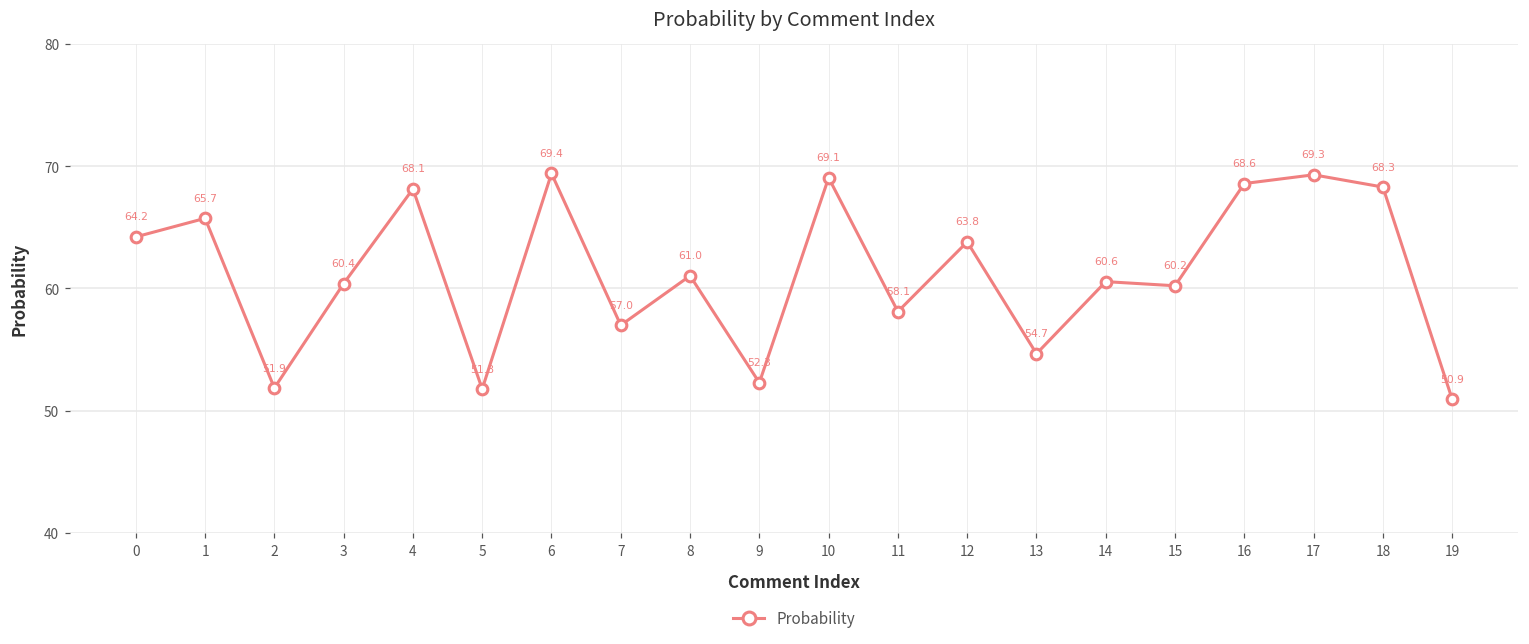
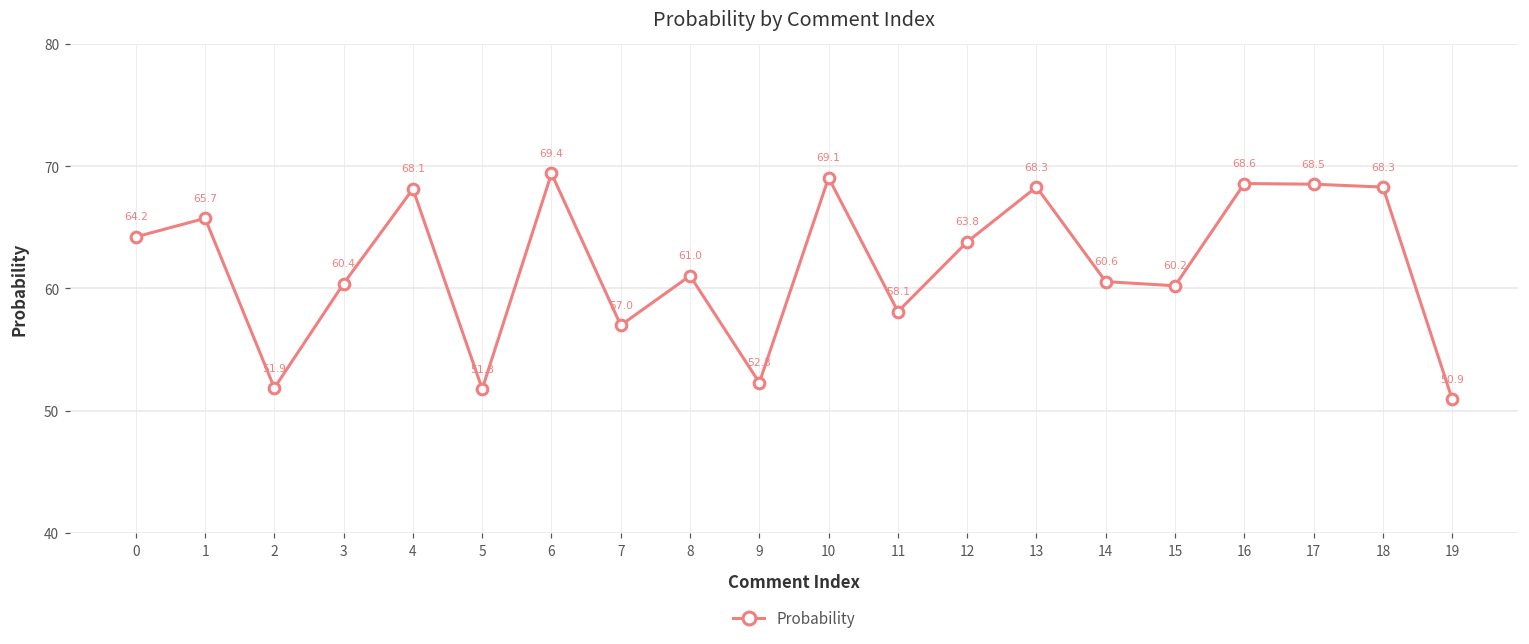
  {
    "0": 64.2,
    "1": 65.7,
    "2": 51.9,
    "3": 60.4,
    "4": 68.1,
    "5": 51.8,
    "6": 69.4,
    "7": 57.0,
    "8": 61.0,
    "9": 52.3,
    "10": 69.1,
    "11": 58.1,
    "12": 63.8,
-   "13": 54.7,
+   "13": 68.3,
    "14": 60.6,
    "15": 60.2,
    "16": 68.6,
-   "17": 69.3,
+   "17": 68.5,
    "18": 68.3,
    "19": 50.9
  }
